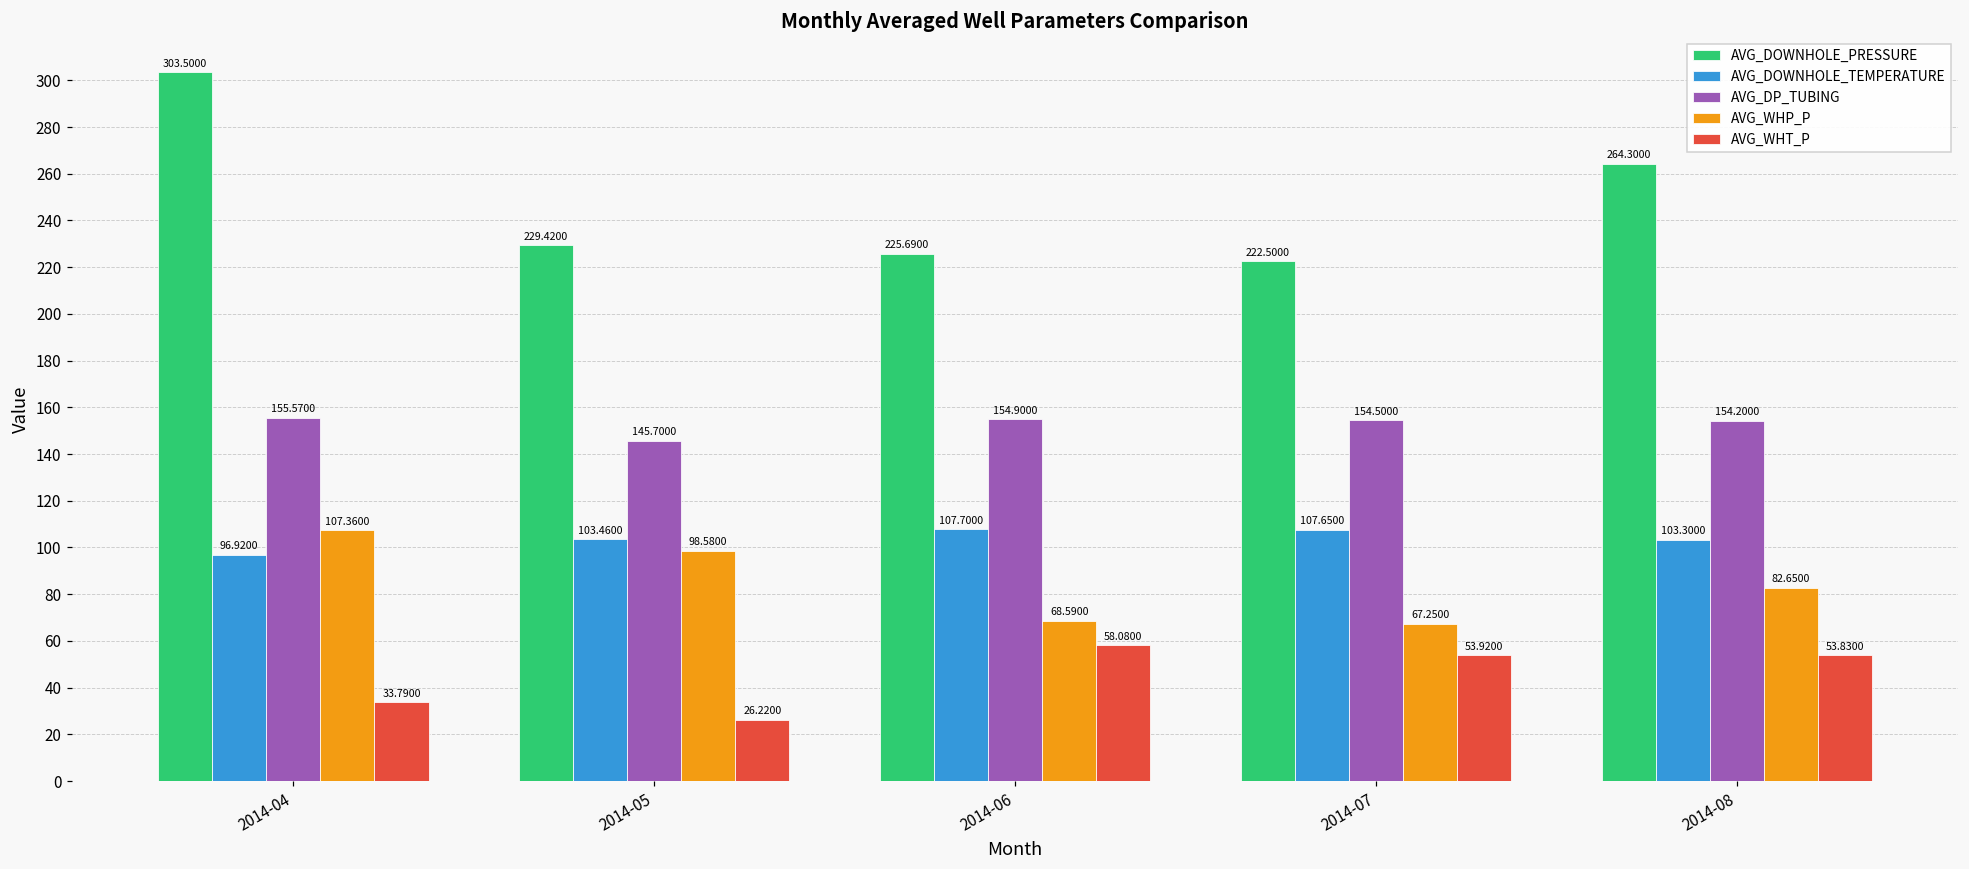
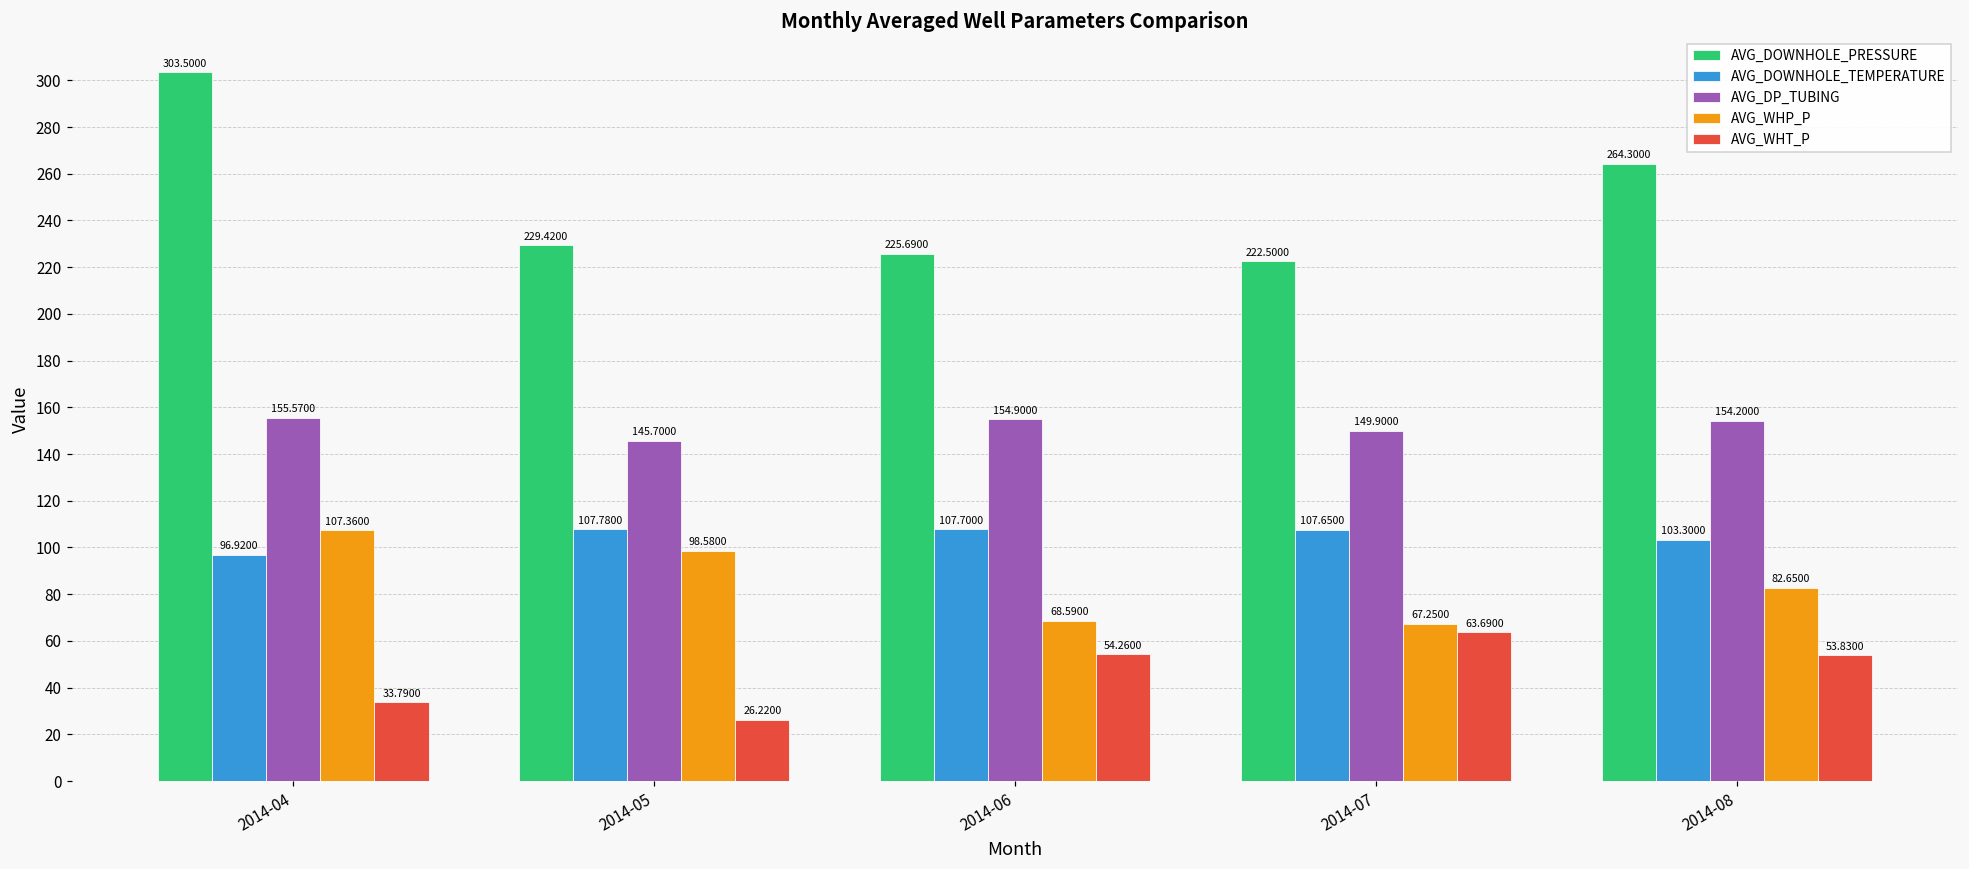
  {
    "AVG_DOWNHOLE_PRESSURE": {
      "2014-04": 303.5000,
      "2014-05": 229.4200,
      "2014-06": 225.6900,
      "2014-07": 222.5000,
      "2014-08": 264.3000
    },
    "AVG_DOWNHOLE_TEMPERATURE": {
      "2014-04": 96.9200,
-     "2014-05": 103.4600,
+     "2014-05": 107.7800,
      "2014-06": 107.7000,
      "2014-07": 107.6500,
      "2014-08": 103.3000
    },
    "AVG_DP_TUBING": {
      "2014-04": 155.5700,
      "2014-05": 145.7000,
      "2014-06": 154.9000,
-     "2014-07": 154.5000,
+     "2014-07": 149.9000,
      "2014-08": 154.2000
    },
    "AVG_WHP_P": {
      "2014-04": 107.3600,
      "2014-05": 98.5800,
      "2014-06": 68.5900,
      "2014-07": 67.2500,
      "2014-08": 82.6500
    },
    "AVG_WHT_P": {
      "2014-04": 33.7900,
      "2014-05": 26.2200,
-     "2014-06": 58.0800,
-     "2014-07": 53.9200,
+     "2014-06": 54.2600,
+     "2014-07": 63.6900,
      "2014-08": 53.8300
    }
  }
